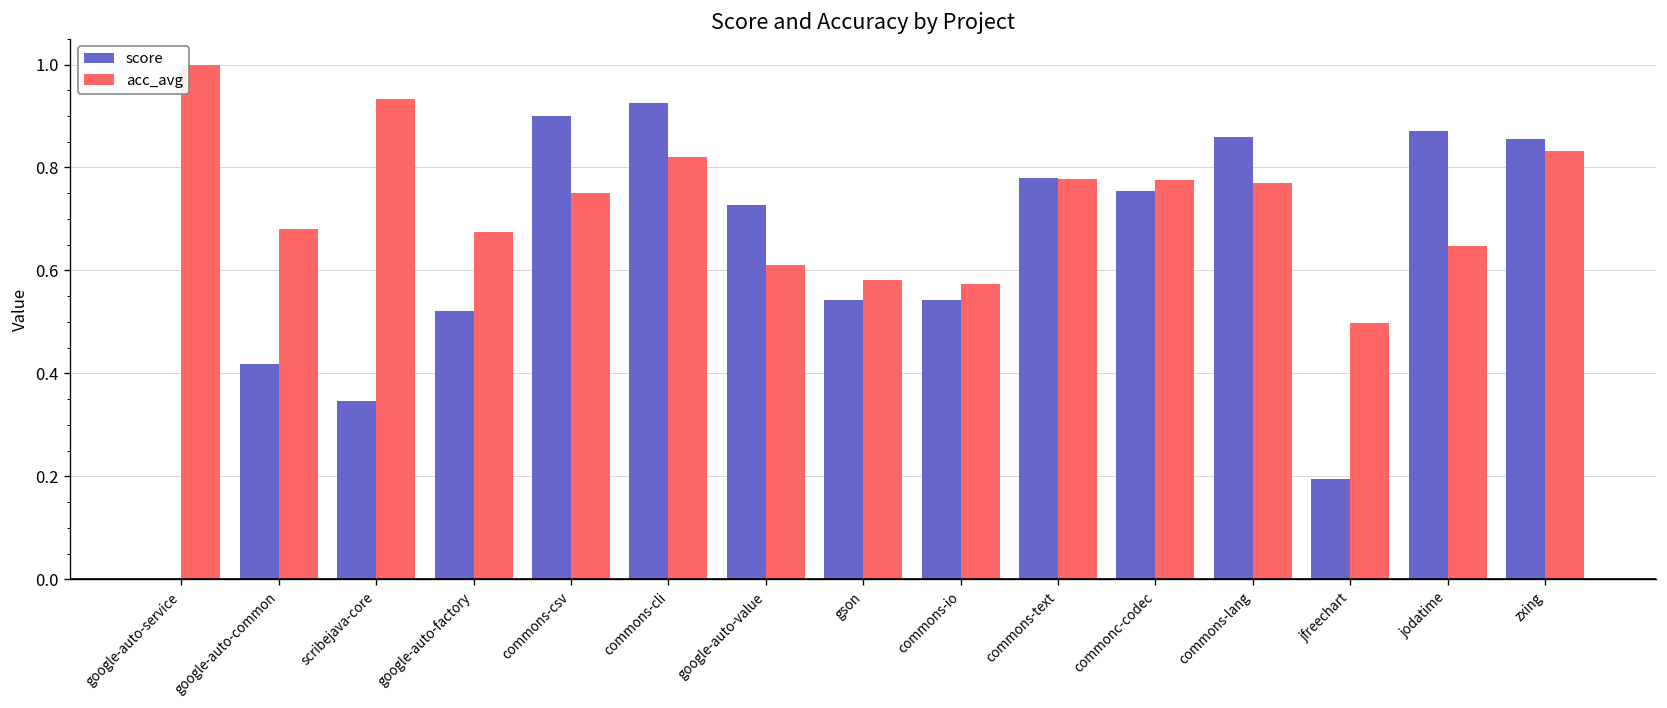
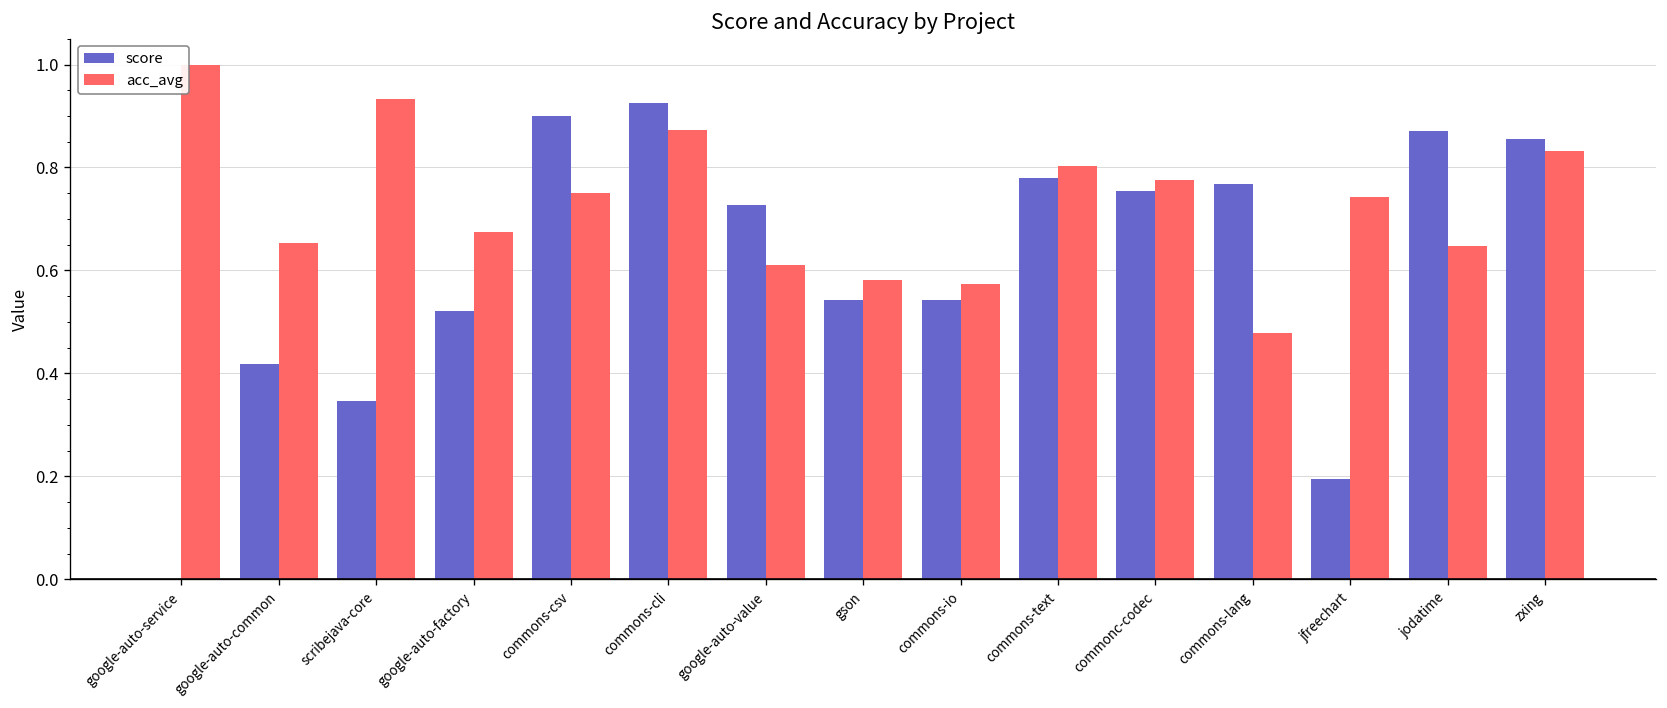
  {
    "score": {
      "google-auto-service": 0.00,
      "google-auto-common": 0.42,
      "scribejava-core": 0.35,
      "google-auto-factory": 0.52,
      "commons-csv": 0.90,
      "commons-cli": 0.92,
      "google-auto-value": 0.73,
      "gson": 0.54,
      "commons-io": 0.54,
      "commons-text": 0.78,
      "commonc-codec": 0.75,
-     "commons-lang": 0.86,
+     "commons-lang": 0.77,
      "jfreechart": 0.19,
      "jodatime": 0.87,
      "zxing": 0.86
    },
    "acc_avg": {
      "google-auto-service": 1.00,
-     "google-auto-common": 0.68,
+     "google-auto-common": 0.65,
      "scribejava-core": 0.93,
      "google-auto-factory": 0.67,
      "commons-csv": 0.75,
-     "commons-cli": 0.82,
+     "commons-cli": 0.87,
      "google-auto-value": 0.61,
      "gson": 0.58,
      "commons-io": 0.57,
-     "commons-text": 0.78,
+     "commons-text": 0.80,
      "commonc-codec": 0.78,
-     "commons-lang": 0.77,
-     "jfreechart": 0.50,
+     "commons-lang": 0.48,
+     "jfreechart": 0.74,
      "jodatime": 0.65,
      "zxing": 0.83
    }
  }
